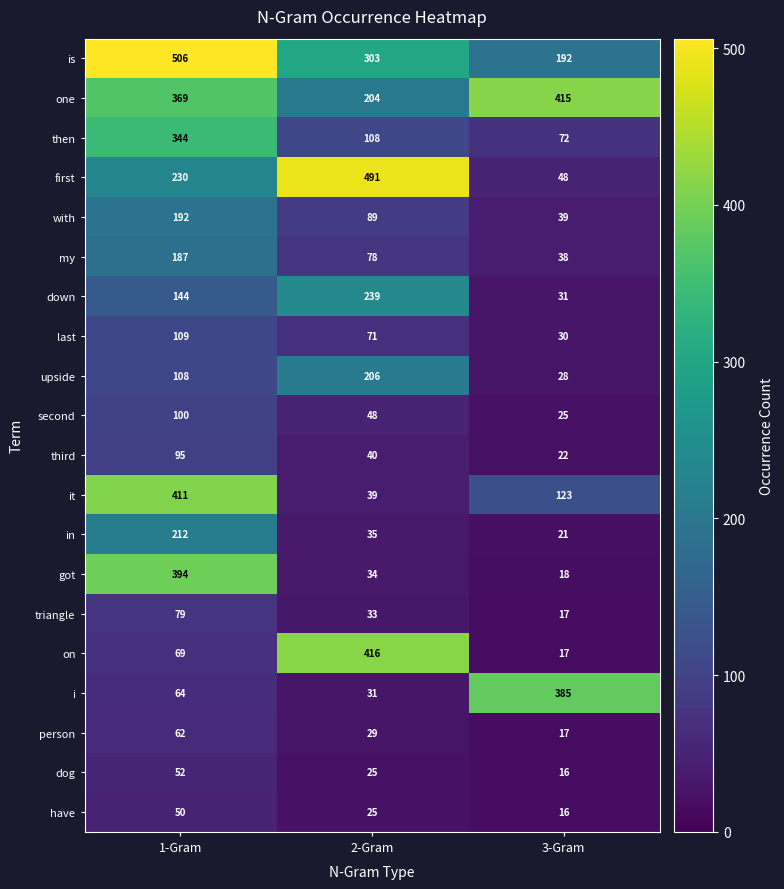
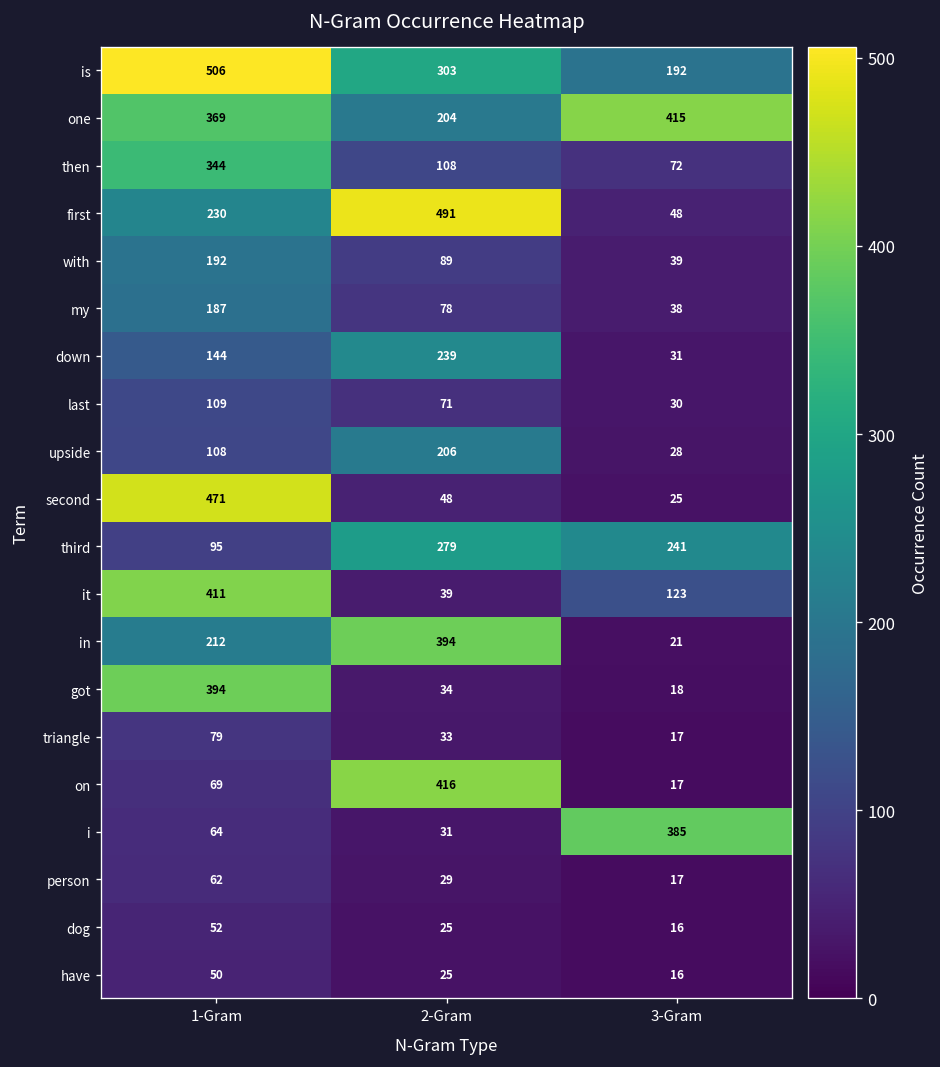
  {
    "is": {
      "1-Gram": 506,
      "2-Gram": 303,
      "3-Gram": 192
    },
    "one": {
      "1-Gram": 369,
      "2-Gram": 204,
      "3-Gram": 415
    },
    "then": {
      "1-Gram": 344,
      "2-Gram": 108,
      "3-Gram": 72
    },
    "first": {
      "1-Gram": 230,
      "2-Gram": 491,
      "3-Gram": 48
    },
    "with": {
      "1-Gram": 192,
      "2-Gram": 89,
      "3-Gram": 39
    },
    "my": {
      "1-Gram": 187,
      "2-Gram": 78,
      "3-Gram": 38
    },
    "down": {
      "1-Gram": 144,
      "2-Gram": 239,
      "3-Gram": 31
    },
    "last": {
      "1-Gram": 109,
      "2-Gram": 71,
      "3-Gram": 30
    },
    "upside": {
      "1-Gram": 108,
      "2-Gram": 206,
      "3-Gram": 28
    },
    "second": {
-     "1-Gram": 100,
+     "1-Gram": 471,
      "2-Gram": 48,
      "3-Gram": 25
    },
    "third": {
      "1-Gram": 95,
-     "2-Gram": 40,
-     "3-Gram": 22
+     "2-Gram": 279,
+     "3-Gram": 241
    },
    "it": {
      "1-Gram": 411,
      "2-Gram": 39,
      "3-Gram": 123
    },
    "in": {
      "1-Gram": 212,
-     "2-Gram": 35,
+     "2-Gram": 394,
      "3-Gram": 21
    },
    "got": {
      "1-Gram": 394,
      "2-Gram": 34,
      "3-Gram": 18
    },
    "triangle": {
      "1-Gram": 79,
      "2-Gram": 33,
      "3-Gram": 17
    },
    "on": {
      "1-Gram": 69,
      "2-Gram": 416,
      "3-Gram": 17
    },
    "i": {
      "1-Gram": 64,
      "2-Gram": 31,
      "3-Gram": 385
    },
    "person": {
      "1-Gram": 62,
      "2-Gram": 29,
      "3-Gram": 17
    },
    "dog": {
      "1-Gram": 52,
      "2-Gram": 25,
      "3-Gram": 16
    },
    "have": {
      "1-Gram": 50,
      "2-Gram": 25,
      "3-Gram": 16
    }
  }
